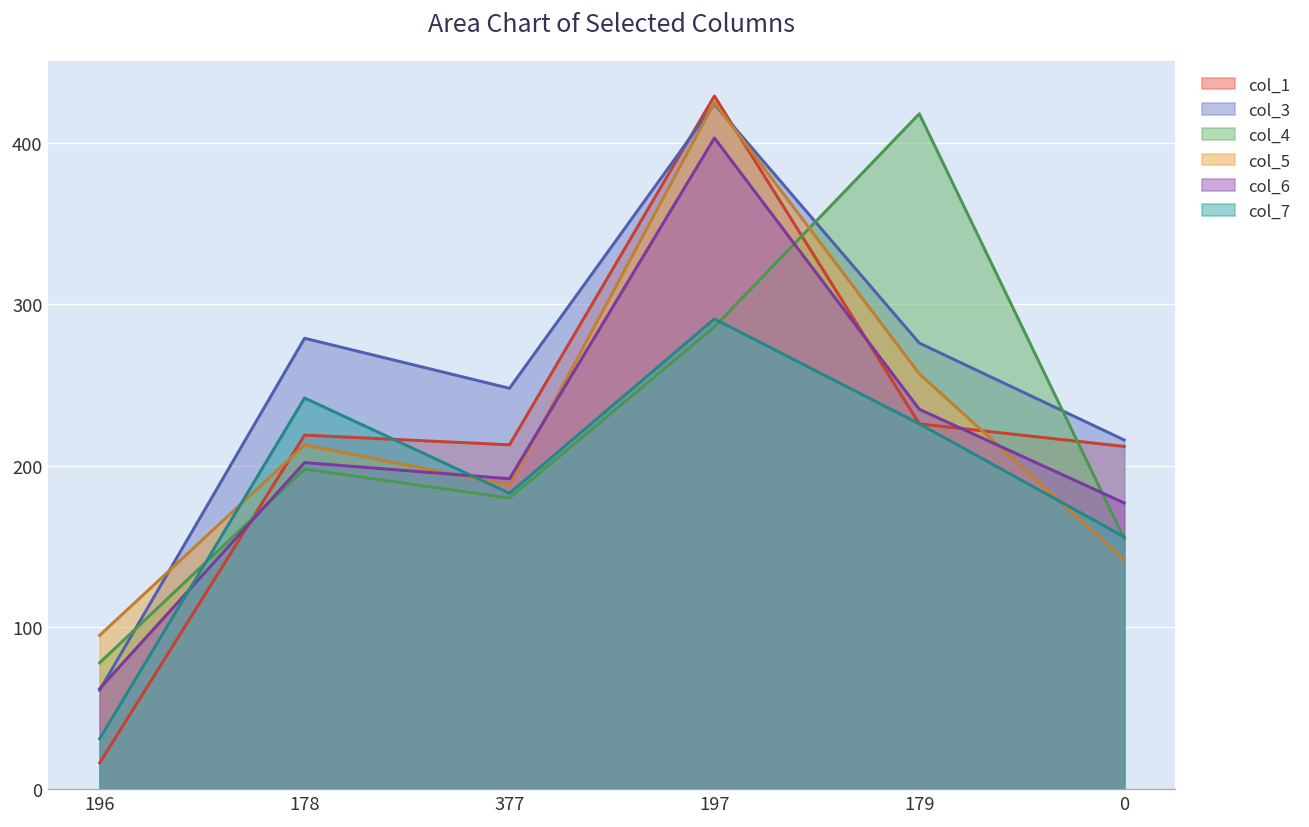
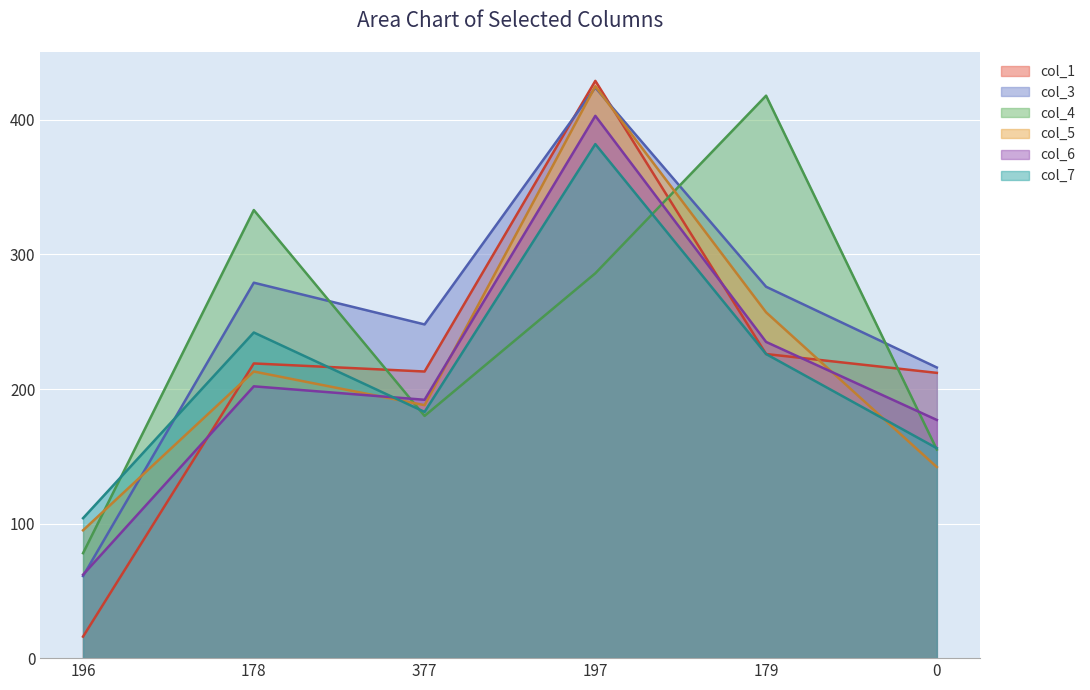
  {
    "col_4": {
      "196": 78,
-     "178": 198,
+     "178": 333,
      "377": 180,
      "197": 286,
      "179": 418
    },
    "col_7": {
-     "196": 31,
+     "196": 104,
      "178": 242,
      "377": 183,
-     "197": 291
+     "197": 382
    }
  }
